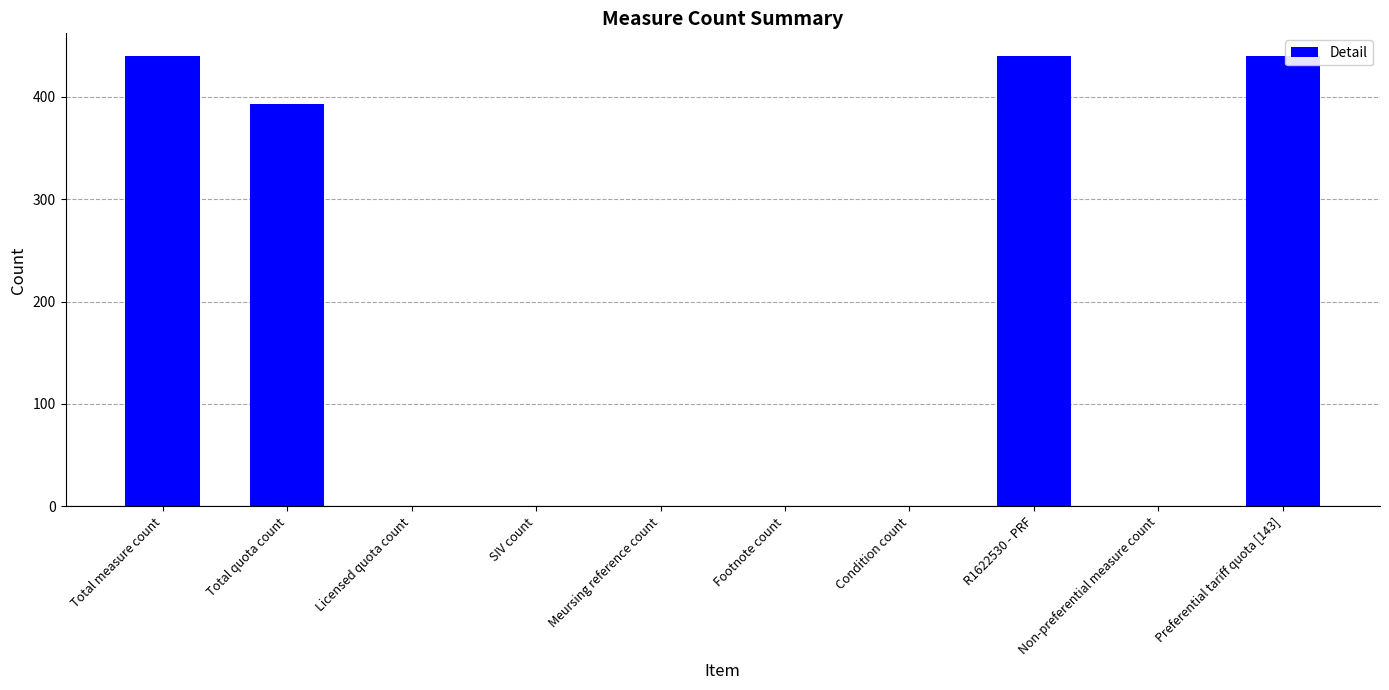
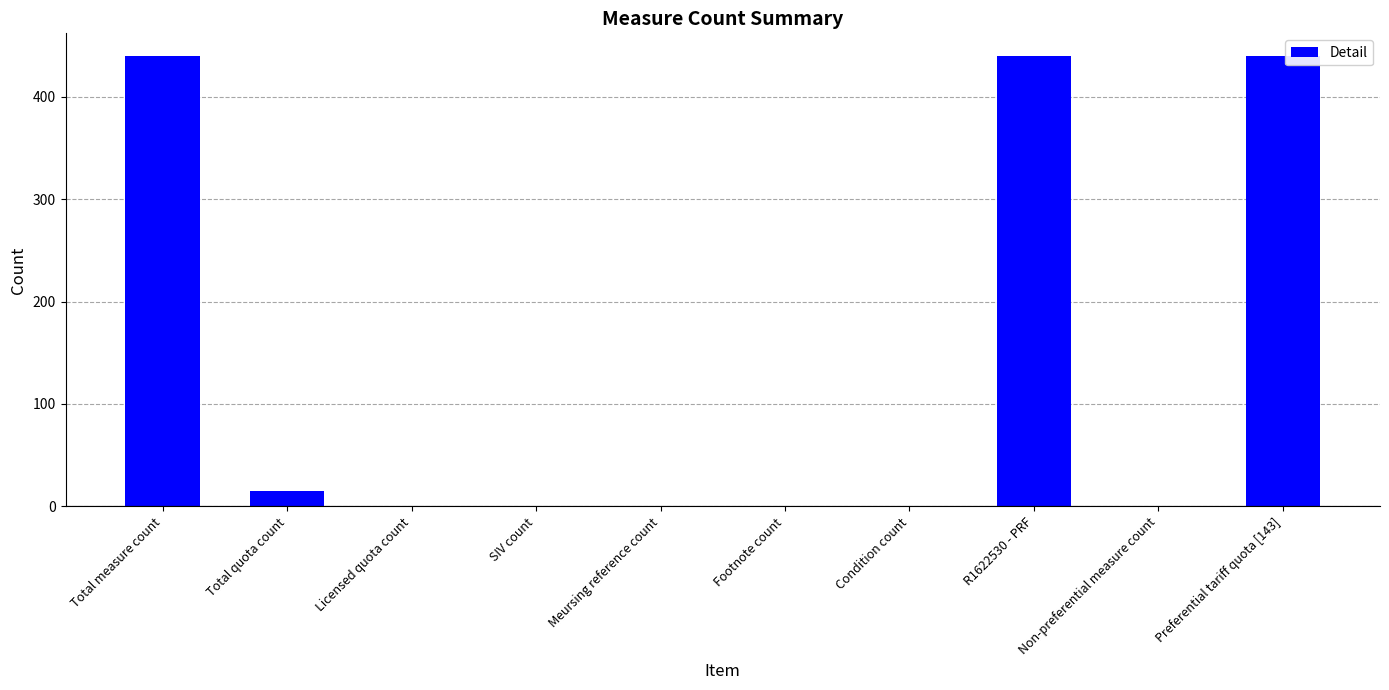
  {
    "Total measure count": 440,
-   "Total quota count": 393,
+   "Total quota count": 15,
    "Licensed quota count": 0,
    "SIV count": 0,
    "Meursing reference count": 0,
    "Footnote count": 0,
    "Condition count": 0,
    "R1622530 - PRF": 440,
    "Non-preferential measure count": 0,
    "Preferential tariff quota [143]": 440
  }
